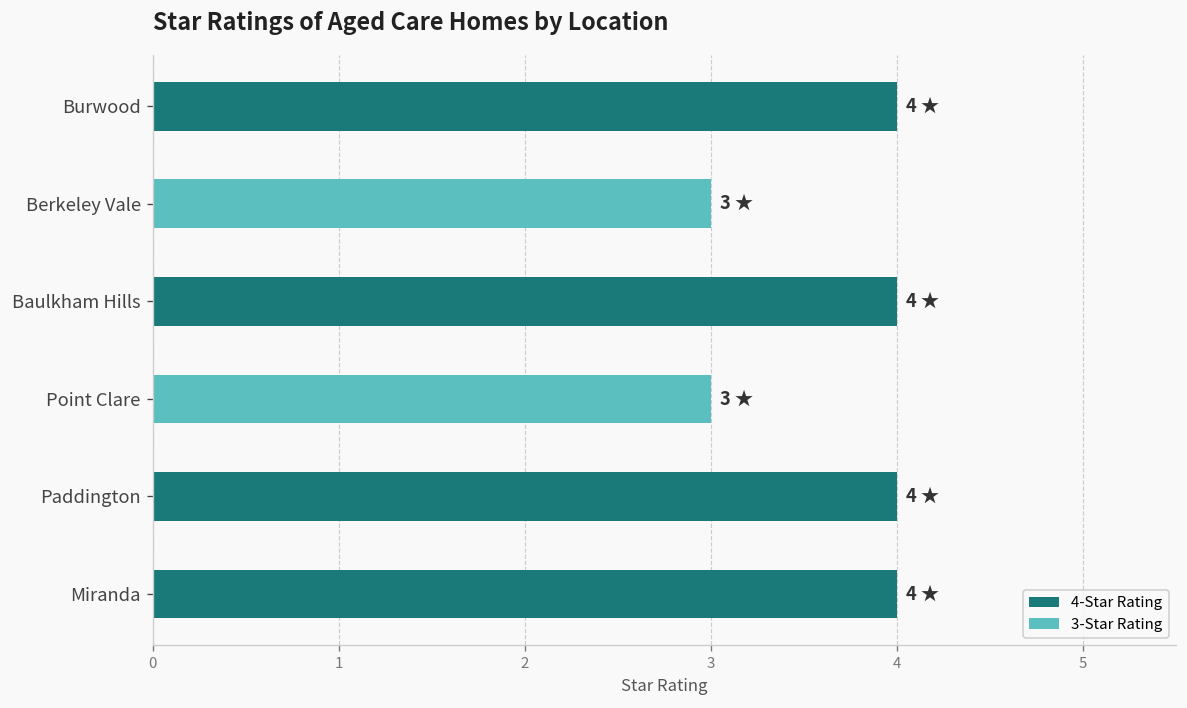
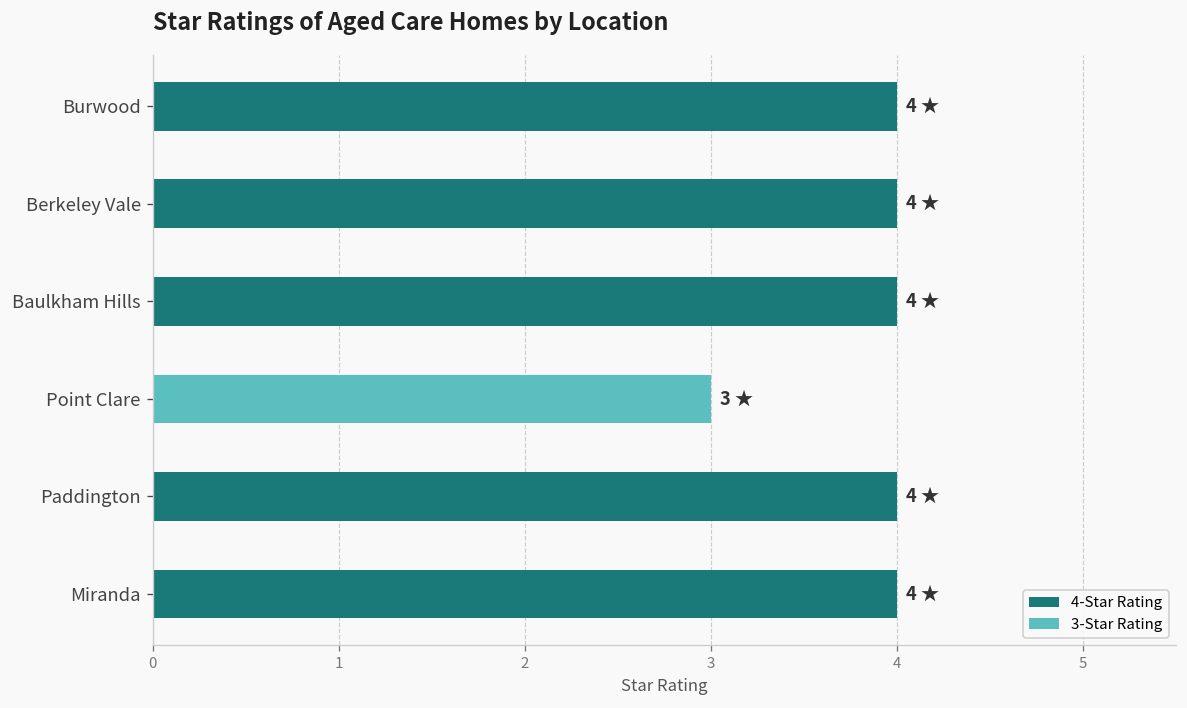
  {
    "Burwood": 4,
-   "Berkeley Vale": 3,
+   "Berkeley Vale": 4,
    "Baulkham Hills": 4,
    "Point Clare": 3,
    "Paddington": 4,
    "Miranda": 4
  }
